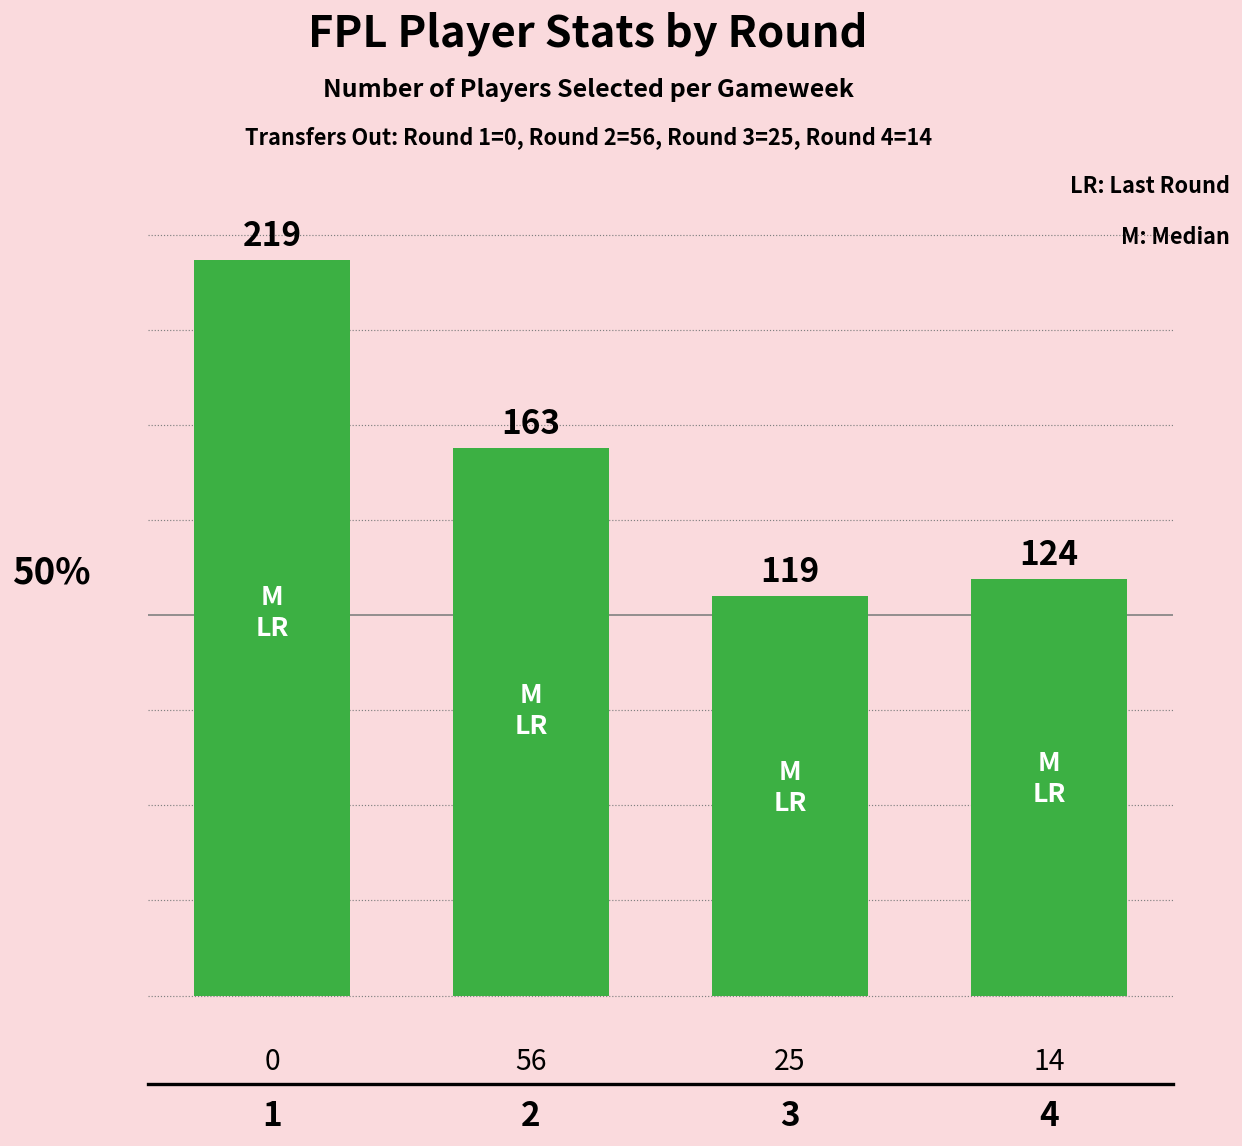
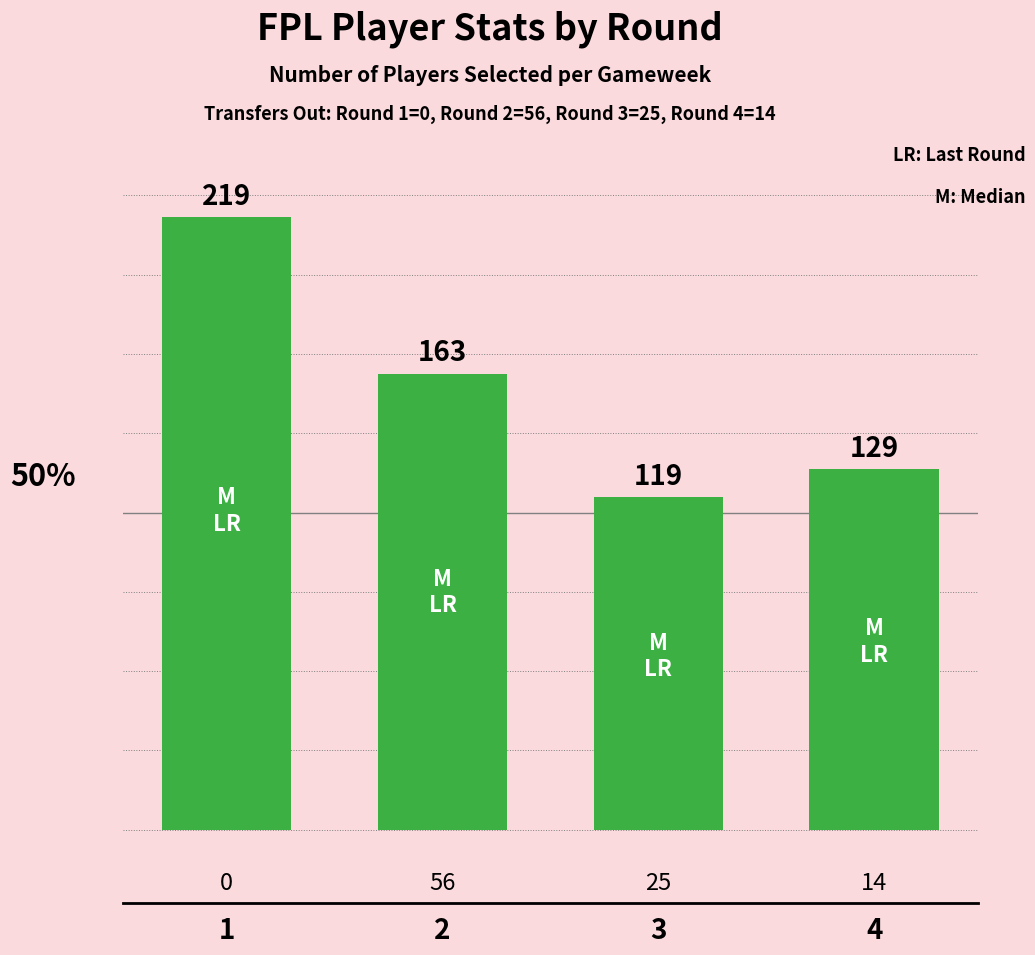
  {
    "1": 219,
    "2": 163,
    "3": 119,
-   "4": 124
+   "4": 129
  }
